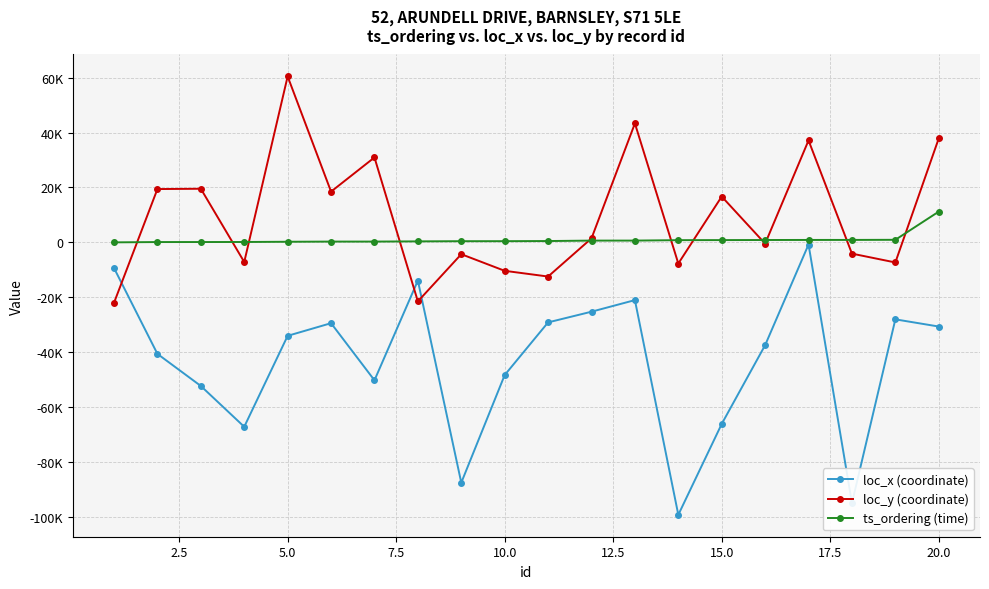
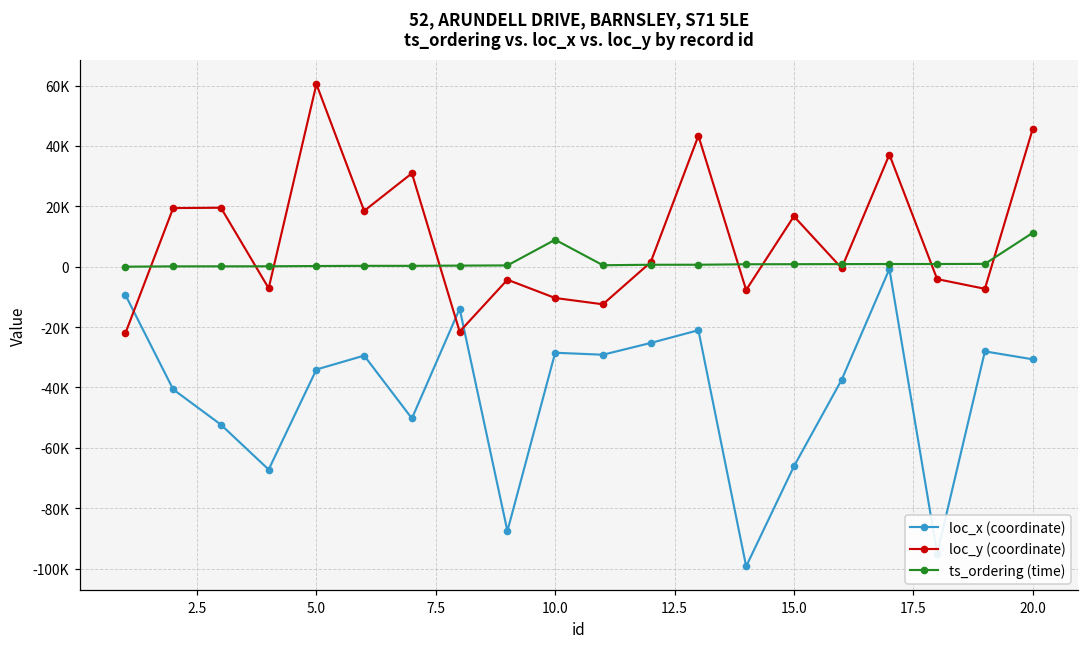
  {
    "loc_x (coordinate)": {
      "5.0": -34000,
-     "10.0": -48000,
+     "10.0": -28000,
      "15.0": -66000,
      "20.0": -31000
    },
    "loc_y (coordinate)": {
      "5.0": 60000,
      "10.0": -10000,
      "15.0": 17000,
-     "20.0": 38000
+     "20.0": 46000
    },
    "ts_ordering (time)": {
      "5.0": 0,
-     "10.0": 0,
+     "10.0": 9000,
      "15.0": 1000,
      "20.0": 11000
    }
  }
